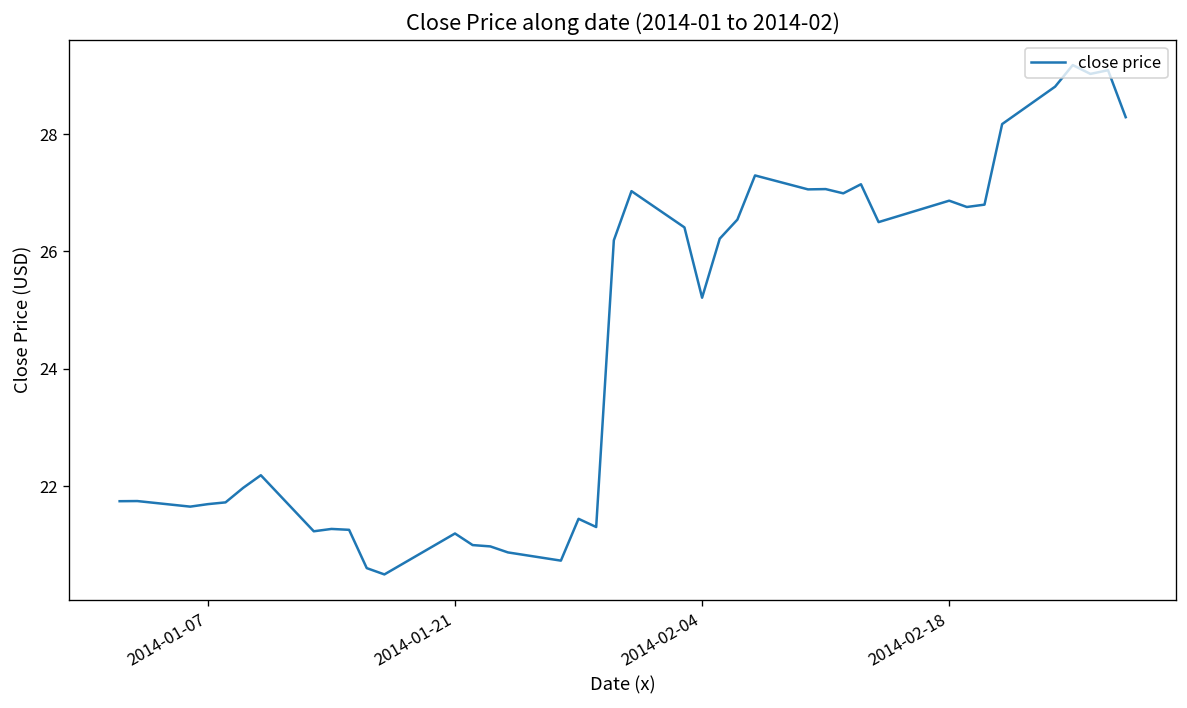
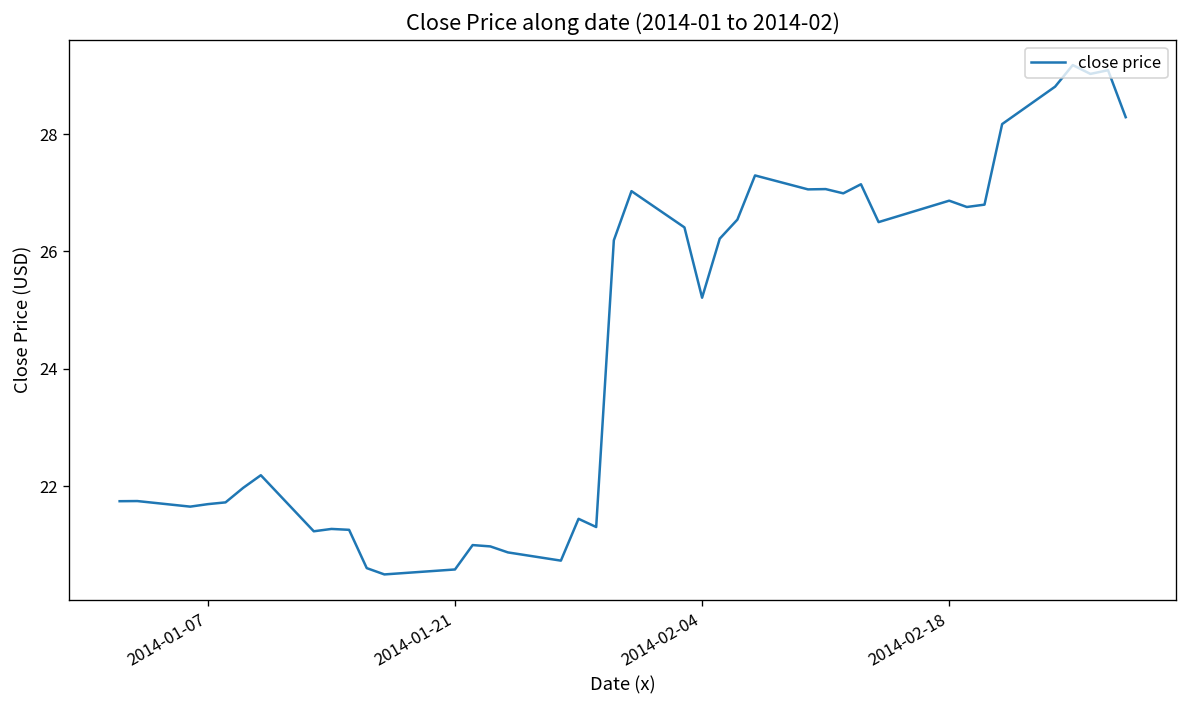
  {
    "2014-01-07": 21.7,
-   "2014-01-21": 21.2,
+   "2014-01-21": 20.6,
    "2014-02-04": 25.2,
    "2014-02-18": 26.9
  }
